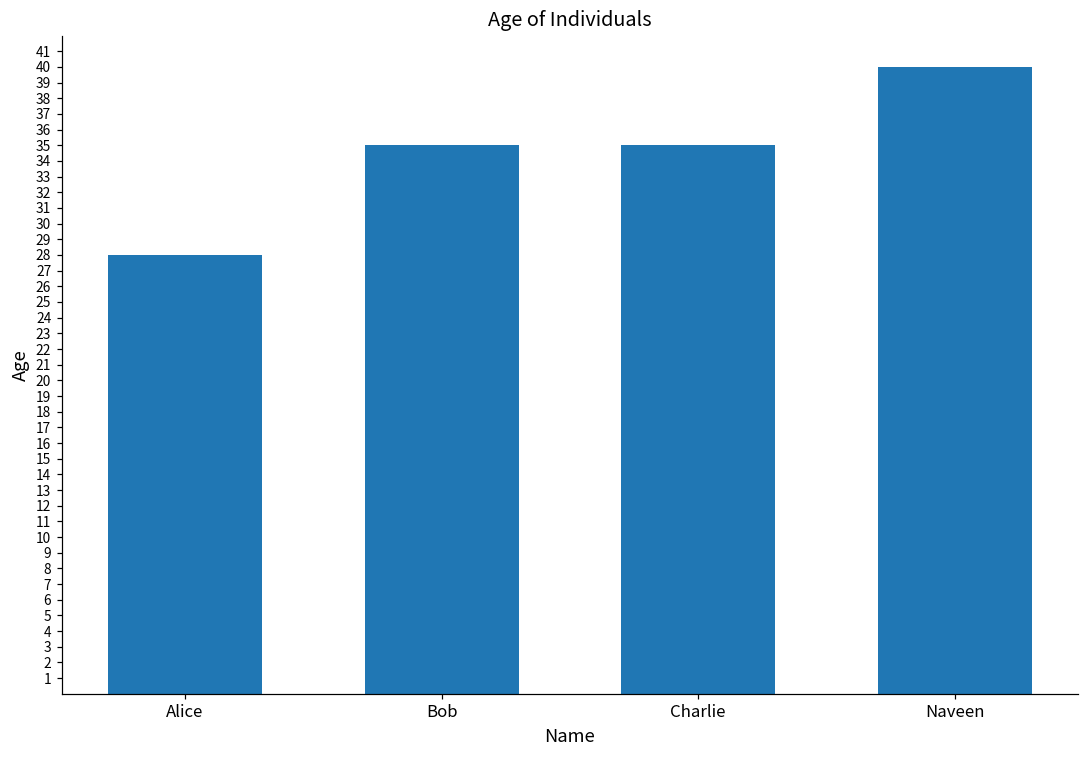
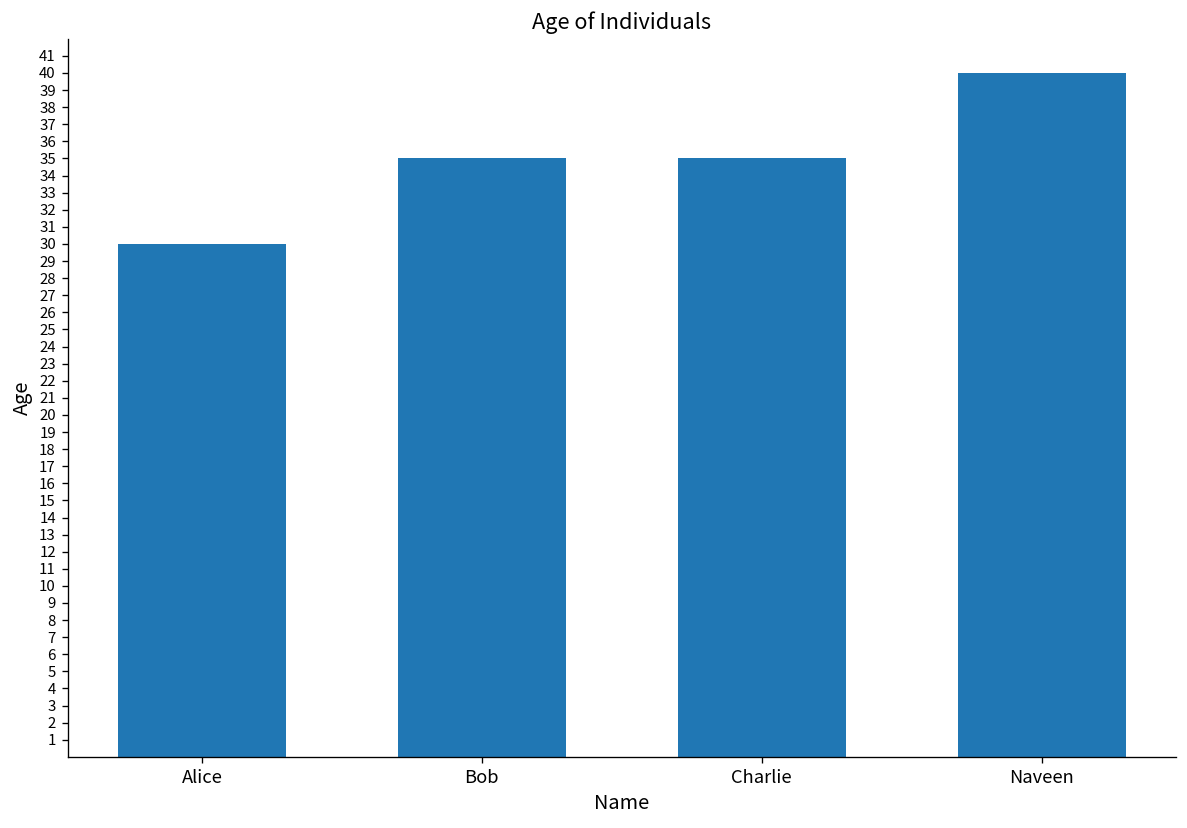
  {
-   "Alice": 28,
+   "Alice": 30,
    "Bob": 35,
    "Charlie": 35,
    "Naveen": 40
  }
